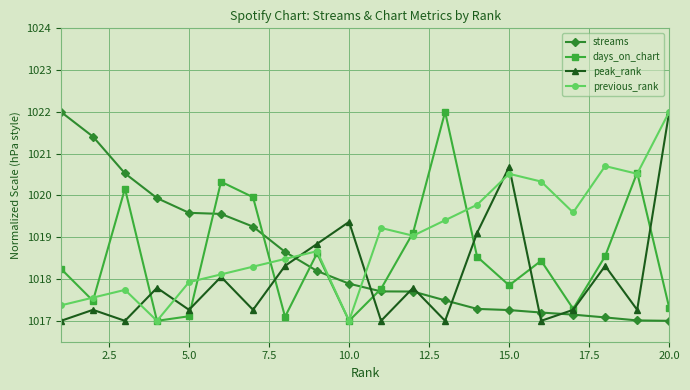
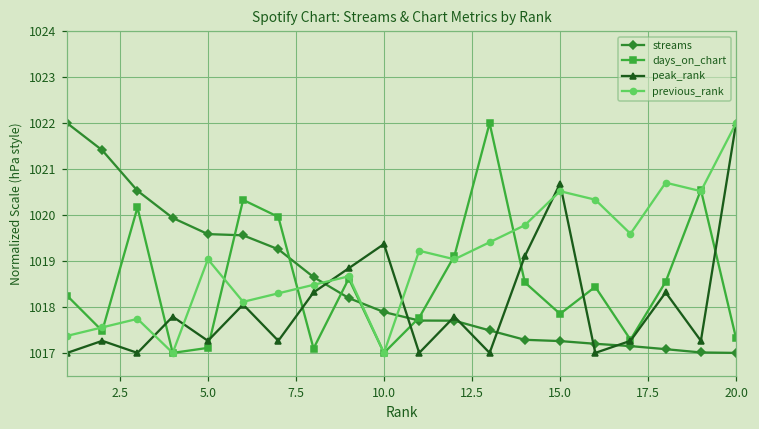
  {
    "previous_rank": {
-     "5.0": 1017.9,
+     "5.0": 1019.0,
      "15.0": 1020.5
    }
  }
